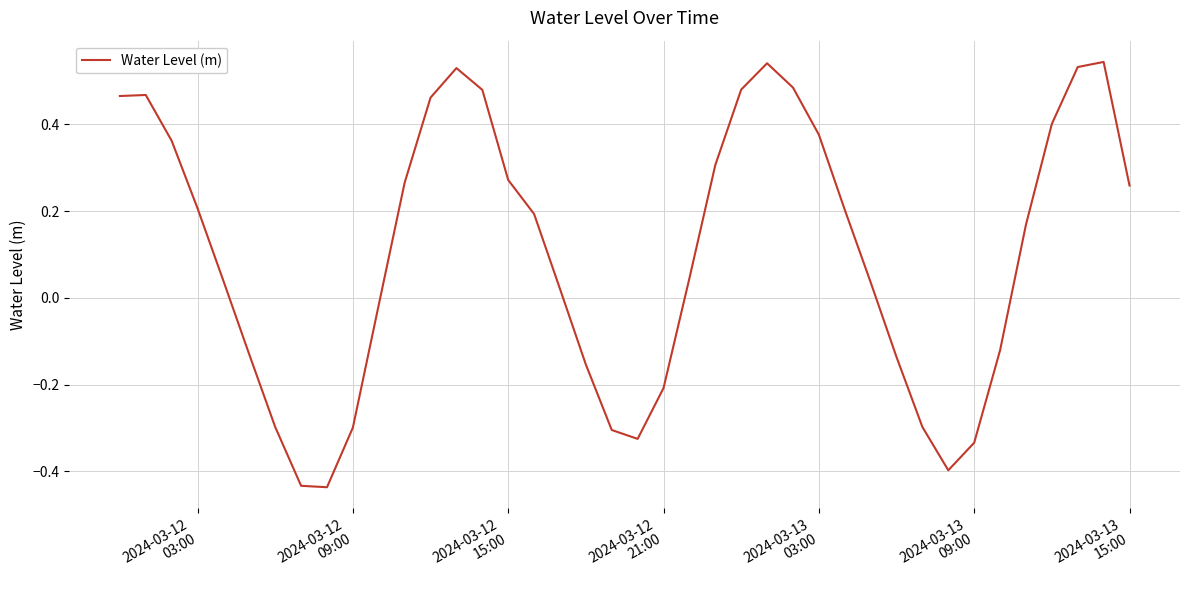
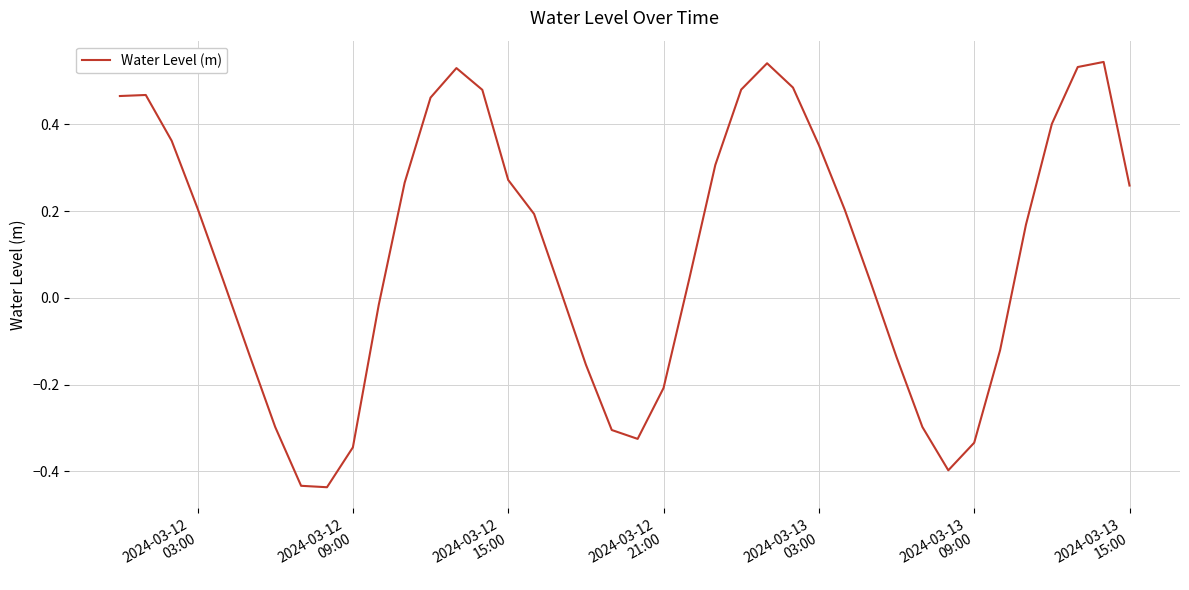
  {
    "2024-03-12 03:00": 0.21,
-   "2024-03-12 09:00": -0.30,
+   "2024-03-12 09:00": -0.34,
    "2024-03-12 15:00": 0.27,
    "2024-03-12 21:00": -0.21,
-   "2024-03-13 03:00": 0.38,
+   "2024-03-13 03:00": 0.35,
    "2024-03-13 09:00": -0.33,
    "2024-03-13 15:00": 0.26
  }
